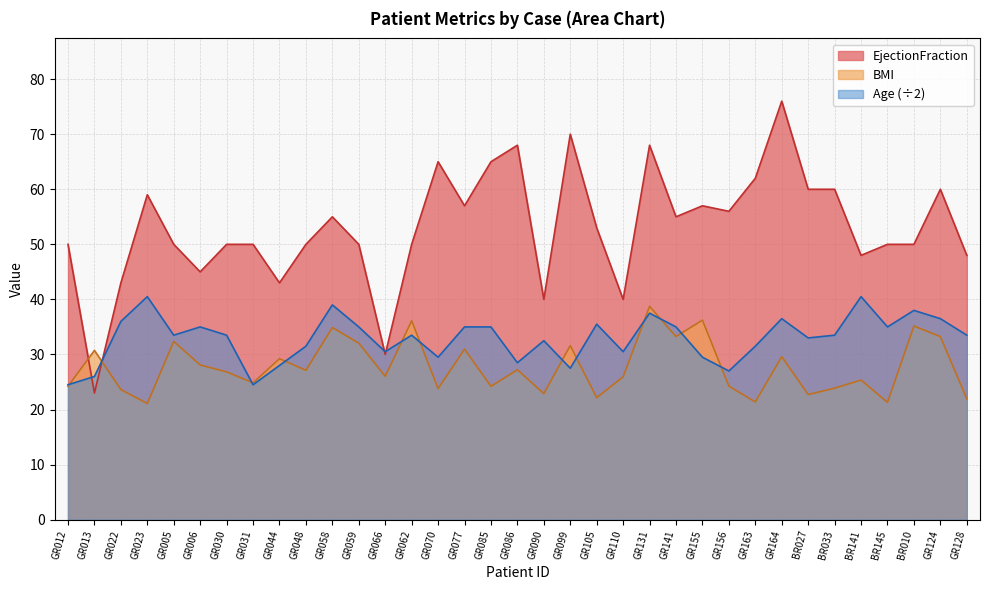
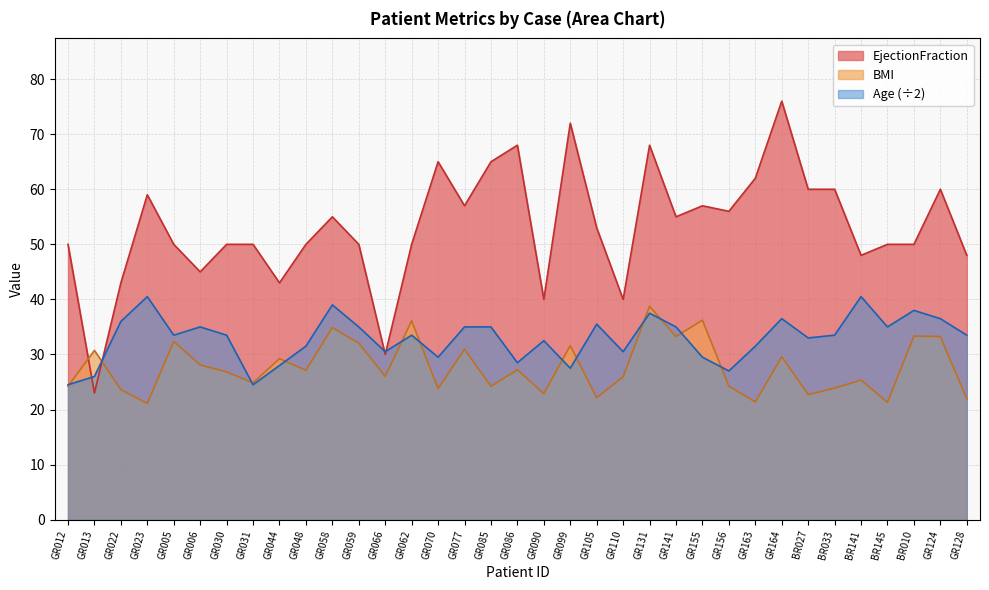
  {
    "EjectionFraction": {
      "GR012": 50,
      "GR013": 23,
      "GR022": 43,
      "GR023": 59,
      "GR005": 50,
      "GR006": 45,
      "GR030": 50,
      "GR031": 50,
      "GR044": 43,
      "GR048": 50,
      "GR058": 55,
      "GR059": 50,
      "GR066": 30,
      "GR062": 50,
      "GR070": 65,
      "GR077": 57,
      "GR085": 65,
      "GR086": 68,
      "GR090": 40,
-     "GR099": 70,
+     "GR099": 72,
      "GR105": 53,
      "GR110": 40,
      "GR131": 68,
      "GR141": 55,
      "GR155": 57,
      "GR156": 56,
      "GR163": 62,
      "GR164": 76,
      "BR027": 60,
      "BR033": 60,
      "BR141": 48,
      "BR145": 50,
      "BR010": 50,
      "GR124": 60,
      "GR128": 48
    },
    "BMI": {
      "GR013": 31,
      "GR022": 24,
      "GR023": 21,
      "GR005": 32,
      "GR006": 28,
      "GR030": 27,
      "GR044": 29,
      "GR048": 27,
      "GR058": 35,
      "GR059": 32,
      "GR066": 26,
      "GR062": 36,
      "GR070": 24,
      "GR077": 31,
      "GR085": 24,
      "GR086": 27,
      "GR090": 23,
      "GR099": 32,
      "GR105": 22,
      "GR110": 26,
      "GR131": 39,
      "GR141": 33,
      "GR155": 36,
      "GR156": 24,
      "GR163": 21,
      "GR164": 30,
      "BR027": 23,
      "BR033": 24,
      "BR141": 25,
      "BR145": 21,
-     "BR010": 35,
+     "BR010": 33,
      "GR124": 33,
      "GR128": 22
    },
    "Age (÷2)": {
      "GR013": 26,
      "GR022": 36,
      "GR023": 41,
      "GR005": 34,
      "GR006": 35,
      "GR030": 34,
      "GR044": 28,
      "GR048": 32,
      "GR058": 39,
      "GR059": 35,
      "GR066": 31,
      "GR062": 34,
      "GR070": 30,
      "GR077": 35,
      "GR085": 35,
      "GR086": 29,
      "GR090": 33,
      "GR099": 28,
      "GR105": 36,
      "GR110": 31,
      "GR131": 38,
      "GR141": 35,
      "GR155": 30,
      "GR156": 27,
      "GR163": 32,
      "GR164": 37,
      "BR027": 33,
      "BR033": 34,
      "BR141": 41,
      "BR145": 35,
      "BR010": 38,
      "GR124": 37,
      "GR128": 34
    }
  }
